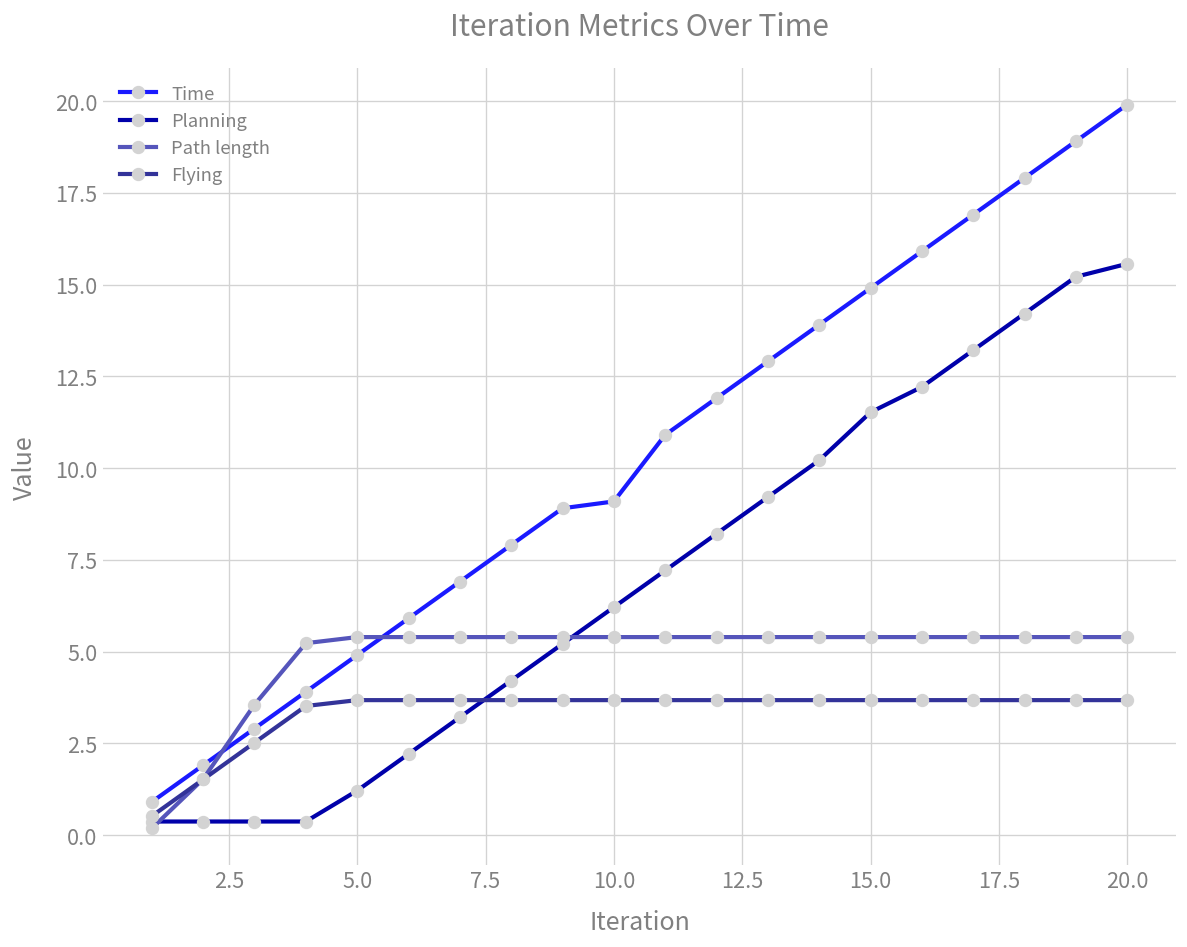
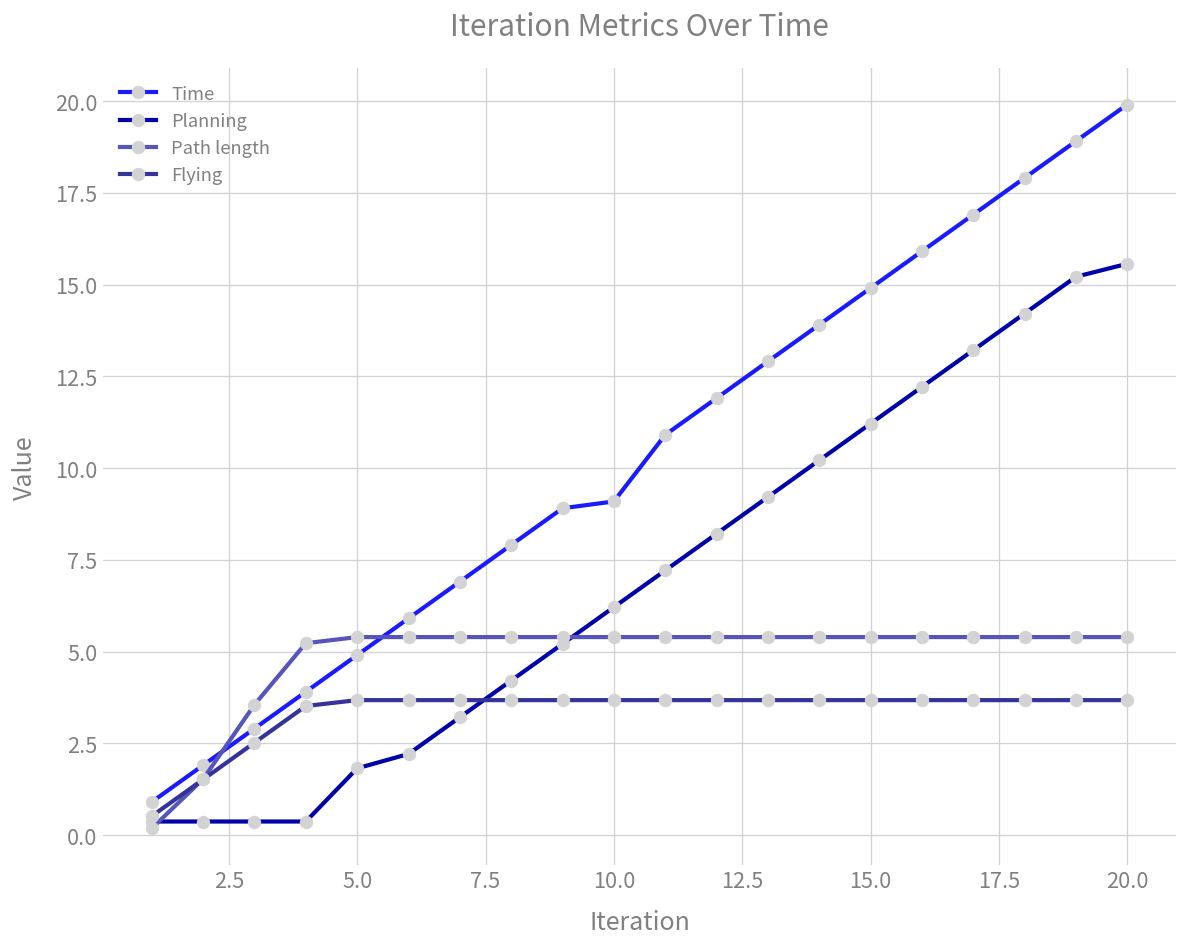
  {
    "Time": {
      "5.0": 4.9,
      "10.0": 9.1,
      "15.0": 14.9,
      "20.0": 19.9
    },
    "Planning": {
-     "5.0": 1.2,
+     "5.0": 1.8,
      "10.0": 6.2,
-     "15.0": 11.5,
+     "15.0": 11.2,
      "20.0": 15.6
    }
  }
